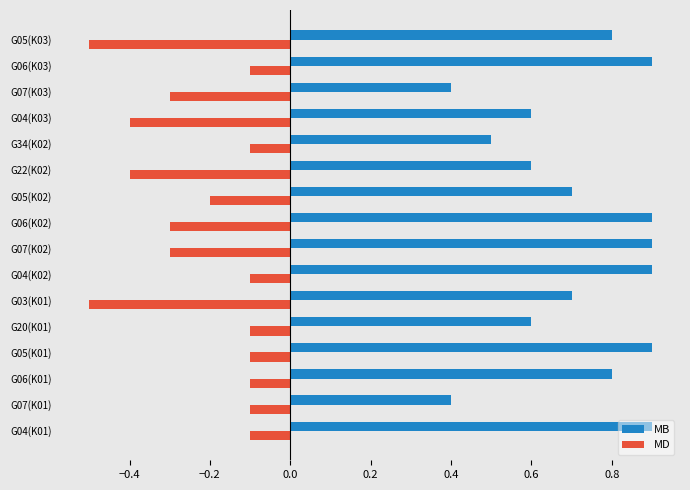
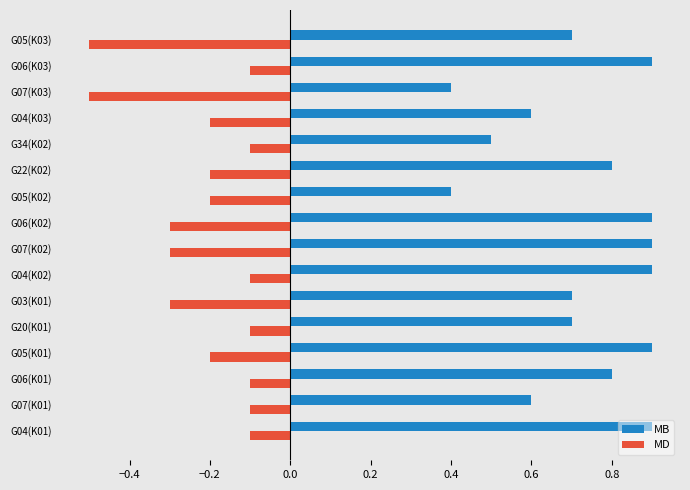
  {
    "MB": {
-     "G05(K03)": 0.8,
+     "G05(K03)": 0.7,
      "G06(K03)": 0.9,
      "G07(K03)": 0.4,
      "G04(K03)": 0.6,
      "G34(K02)": 0.5,
-     "G22(K02)": 0.6,
-     "G05(K02)": 0.7,
+     "G22(K02)": 0.8,
+     "G05(K02)": 0.4,
      "G06(K02)": 0.9,
      "G07(K02)": 0.9,
      "G04(K02)": 0.9,
      "G03(K01)": 0.7,
-     "G20(K01)": 0.6,
+     "G20(K01)": 0.7,
      "G05(K01)": 0.9,
      "G06(K01)": 0.8,
-     "G07(K01)": 0.4
+     "G07(K01)": 0.6
    },
    "MD": {
      "G05(K03)": -0.50,
      "G06(K03)": -0.10,
-     "G07(K03)": -0.30,
-     "G04(K03)": -0.40,
+     "G07(K03)": -0.50,
+     "G04(K03)": -0.20,
      "G34(K02)": -0.10,
-     "G22(K02)": -0.40,
+     "G22(K02)": -0.20,
      "G05(K02)": -0.20,
      "G06(K02)": -0.30,
      "G07(K02)": -0.30,
      "G04(K02)": -0.10,
-     "G03(K01)": -0.50,
+     "G03(K01)": -0.30,
      "G20(K01)": -0.10,
-     "G05(K01)": -0.10,
+     "G05(K01)": -0.20,
      "G06(K01)": -0.10,
      "G07(K01)": -0.10,
      "G04(K01)": -0.10
    }
  }
